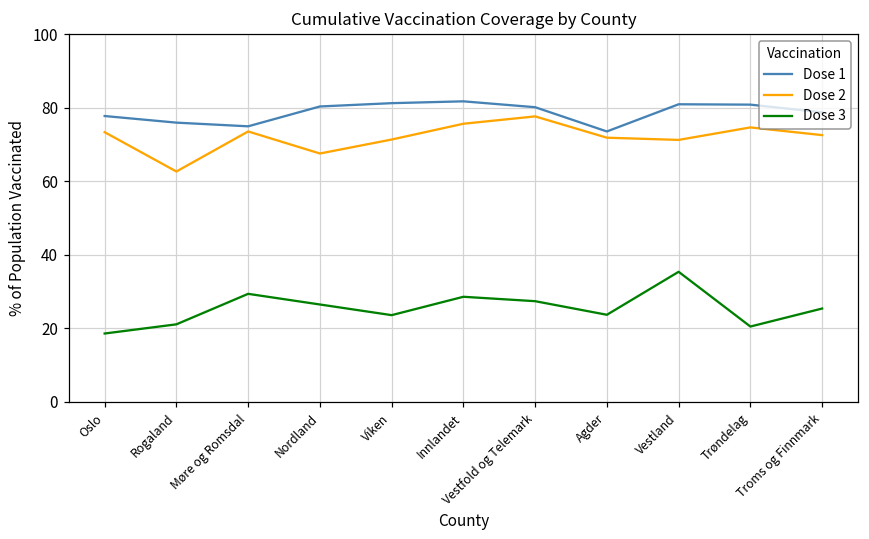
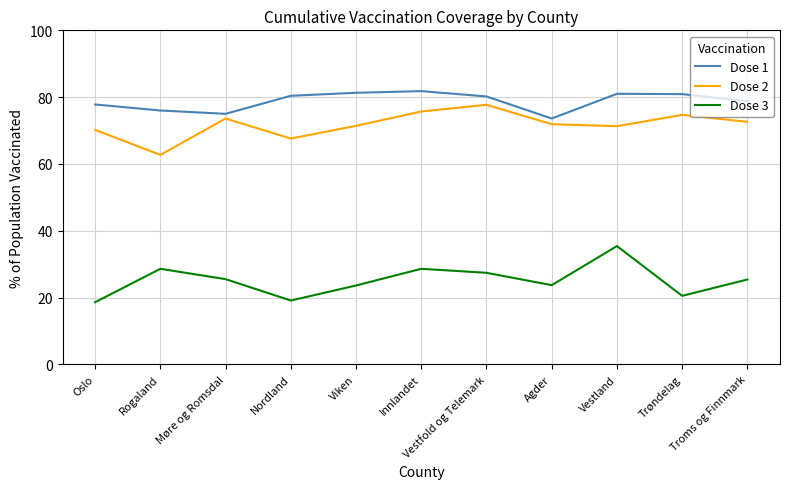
  {
    "Dose 1": {
      "Oslo": 78,
      "Rogaland": 76,
      "Møre og Romsdal": 75,
      "Nordland": 80,
      "Viken": 81,
      "Innlandet": 82,
      "Vestfold og Telemark": 80,
      "Agder": 74,
      "Vestland": 81,
      "Trøndelag": 81
    },
    "Dose 2": {
-     "Oslo": 73,
+     "Oslo": 70,
      "Rogaland": 63,
      "Møre og Romsdal": 74,
      "Nordland": 68,
      "Viken": 71,
      "Innlandet": 76,
      "Vestfold og Telemark": 78,
      "Agder": 72,
      "Vestland": 71,
      "Trøndelag": 75,
      "Troms og Finnmark": 73
    },
    "Dose 3": {
      "Oslo": 19,
-     "Rogaland": 21,
-     "Møre og Romsdal": 29,
-     "Nordland": 27,
+     "Rogaland": 29,
+     "Møre og Romsdal": 26,
+     "Nordland": 19,
      "Viken": 24,
      "Innlandet": 29,
      "Vestfold og Telemark": 27,
      "Agder": 24,
      "Vestland": 35,
      "Trøndelag": 21,
      "Troms og Finnmark": 25
    }
  }
